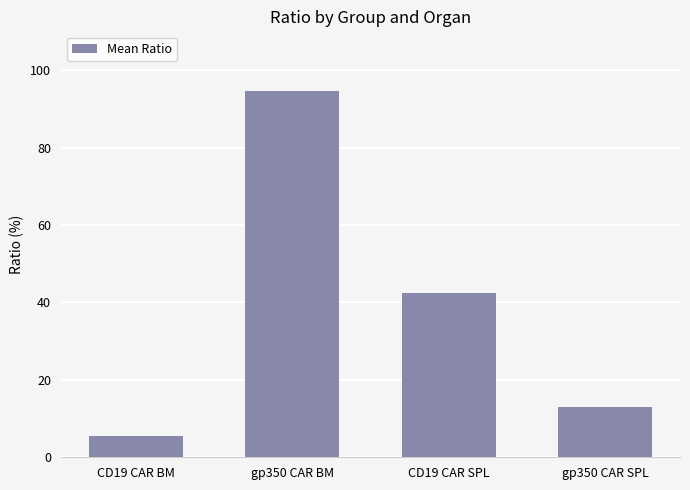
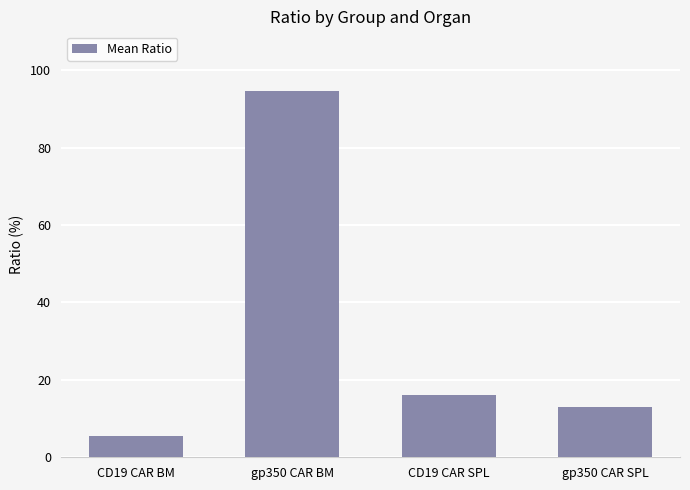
  {
    "CD19 CAR BM": 6,
    "gp350 CAR BM": 95,
-   "CD19 CAR SPL": 42,
+   "CD19 CAR SPL": 16,
    "gp350 CAR SPL": 13
  }
